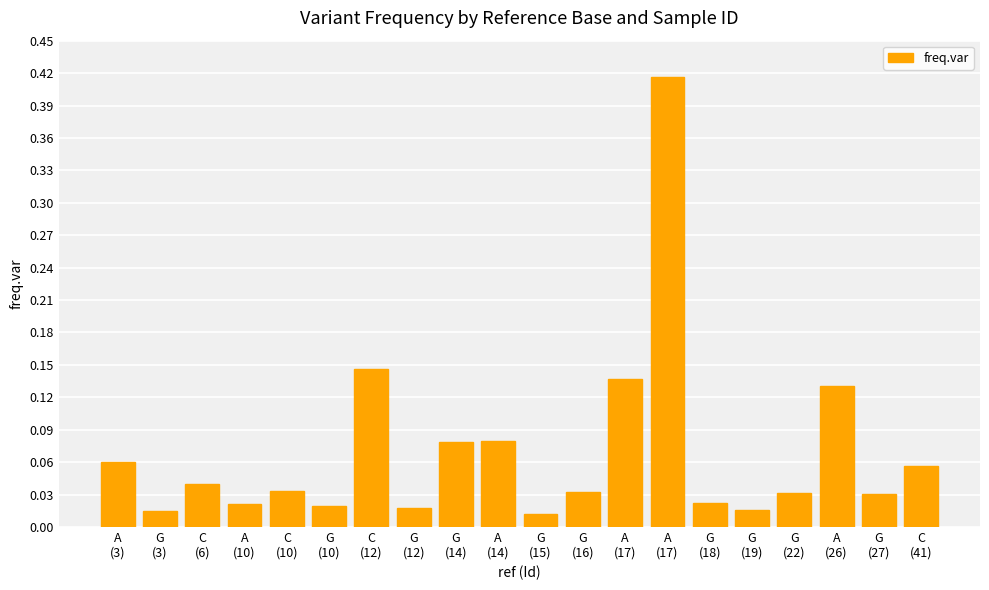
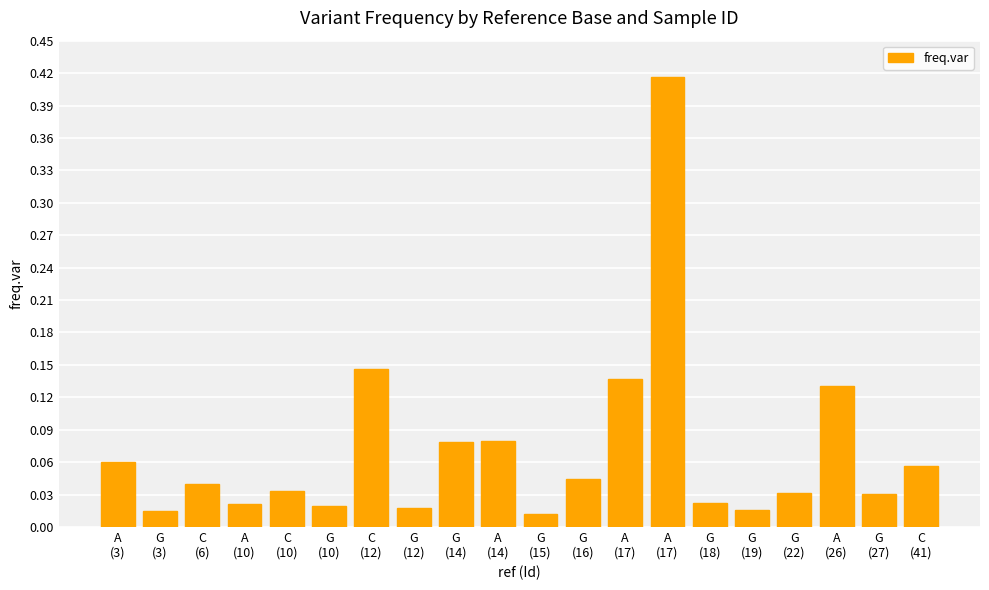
  {
    "A (3)": 0.060,
    "G (3)": 0.015,
    "C (6)": 0.040,
    "A (10)": 0.021,
    "C (10)": 0.034,
    "G (10)": 0.019,
    "C (12)": 0.146,
    "G (12)": 0.017,
    "G (14)": 0.079,
    "A (14)": 0.080,
    "G (15)": 0.012,
-   "G (16)": 0.033,
+   "G (16)": 0.045,
    "G (18)": 0.022,
    "G (19)": 0.016,
    "G (22)": 0.031,
    "A (26)": 0.130,
    "G (27)": 0.031,
    "C (41)": 0.056
  }
